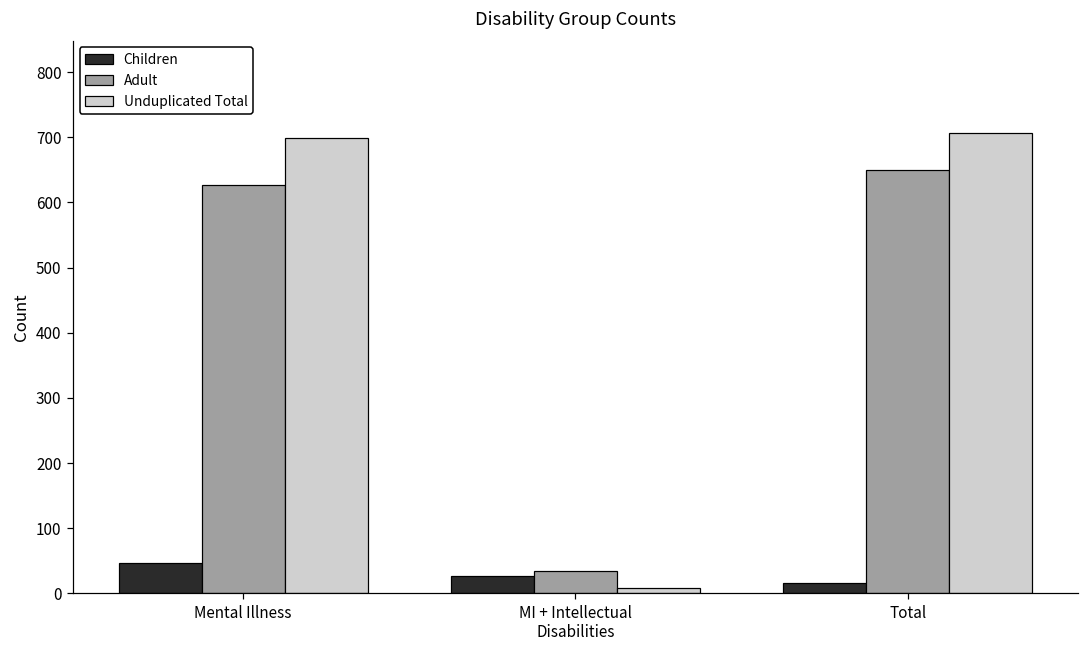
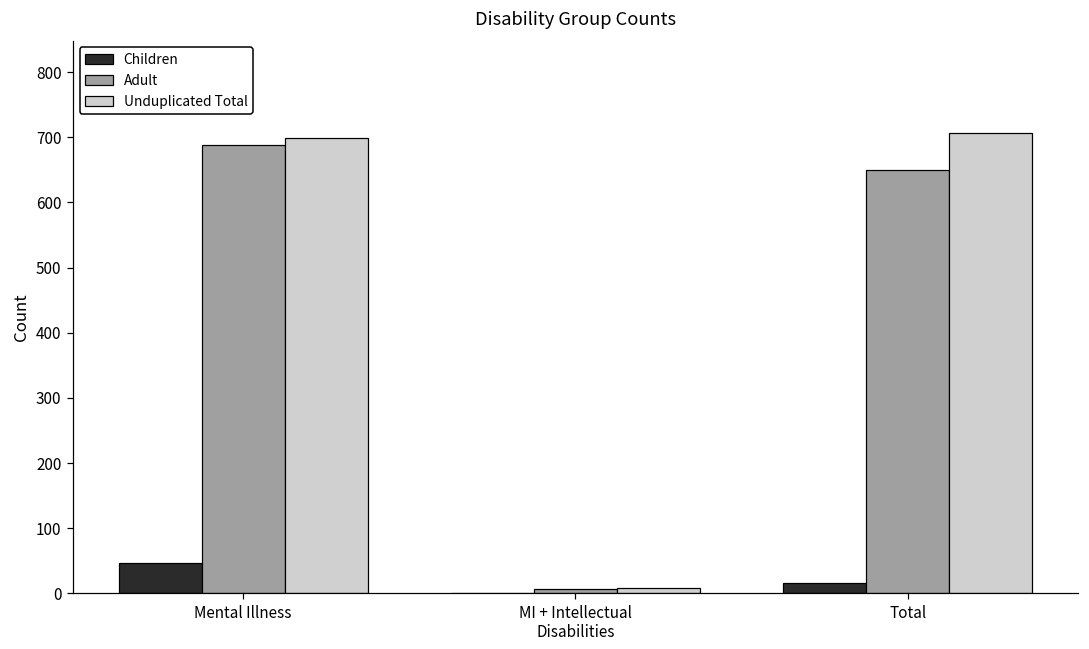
  {
    "Children": {
      "Mental Illness": 50,
-     "MI + Intellectual Disabilities": 30,
+     "MI + Intellectual Disabilities": 0,
      "Total": 20
    },
    "Adult": {
-     "Mental Illness": 630,
-     "MI + Intellectual Disabilities": 30,
+     "Mental Illness": 690,
+     "MI + Intellectual Disabilities": 10,
      "Total": 650
    },
    "Unduplicated Total": {
      "Mental Illness": 700,
      "MI + Intellectual Disabilities": 10,
      "Total": 710
    }
  }
